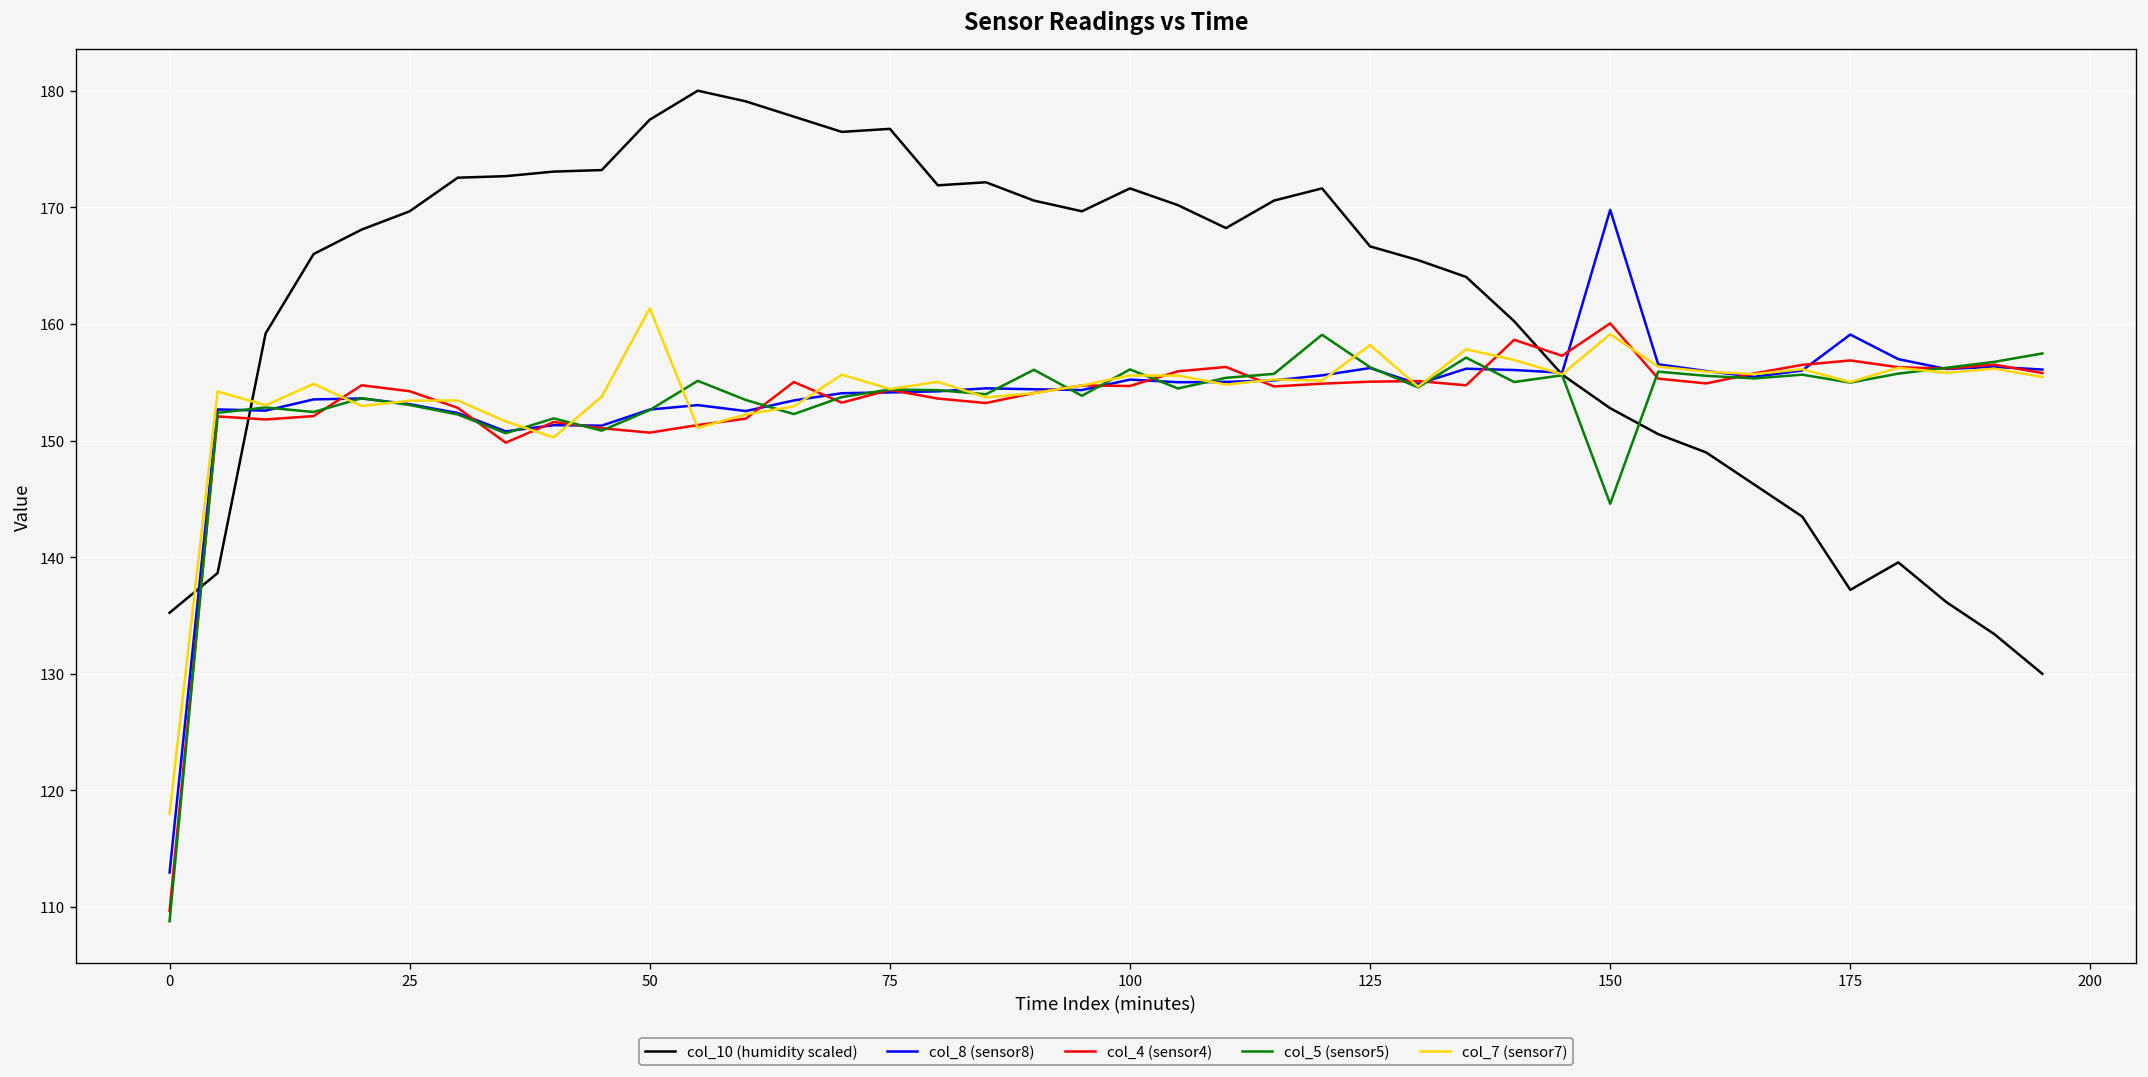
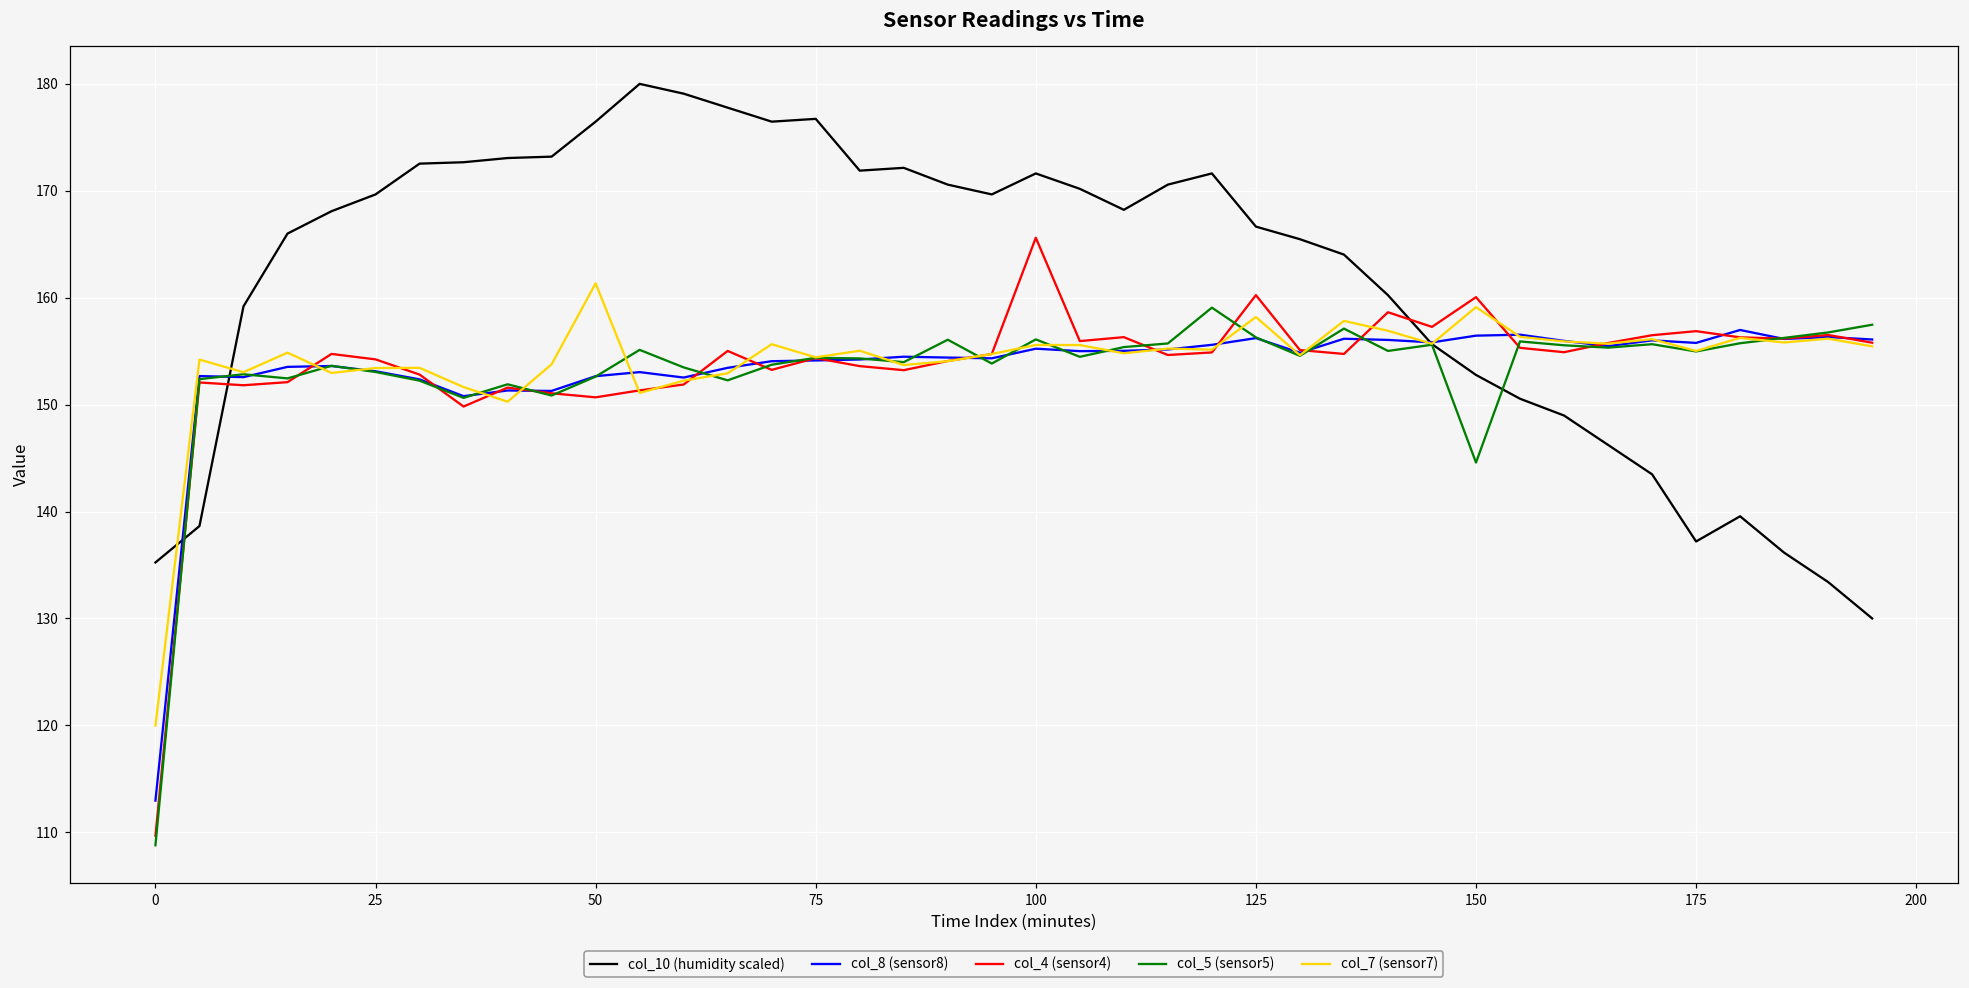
  {
    "col_10 (humidity scaled)": {
      "0": 135,
      "25": 170,
-     "50": 178,
+     "50": 176,
      "75": 177,
      "100": 172,
      "125": 167,
      "150": 153,
      "175": 137
    },
    "col_8 (sensor8)": {
      "0": 113,
      "100": 155,
-     "150": 170,
-     "175": 159
+     "150": 156,
+     "175": 156
    },
    "col_4 (sensor4)": {
      "0": 110,
      "25": 154,
      "50": 151,
-     "100": 155,
-     "125": 155,
+     "100": 166,
+     "125": 160,
      "150": 160,
      "175": 157
    },
    "col_5 (sensor5)": {
      "0": 109,
      "100": 156,
      "150": 145
    },
    "col_7 (sensor7)": {
-     "0": 118,
+     "0": 120,
      "25": 153,
      "50": 161,
      "100": 156,
      "125": 158,
      "150": 159
    }
  }
